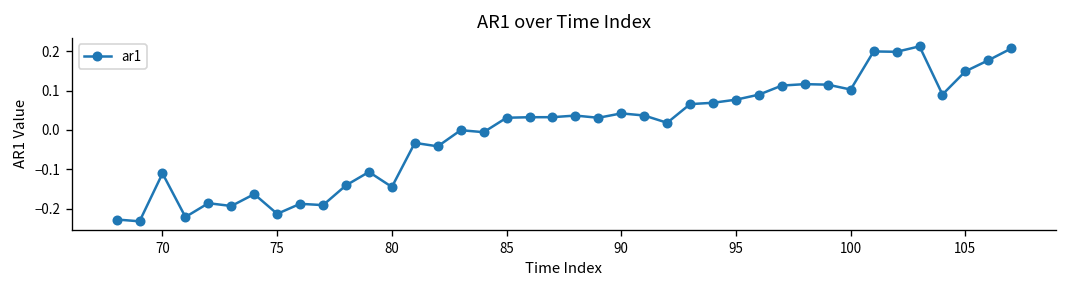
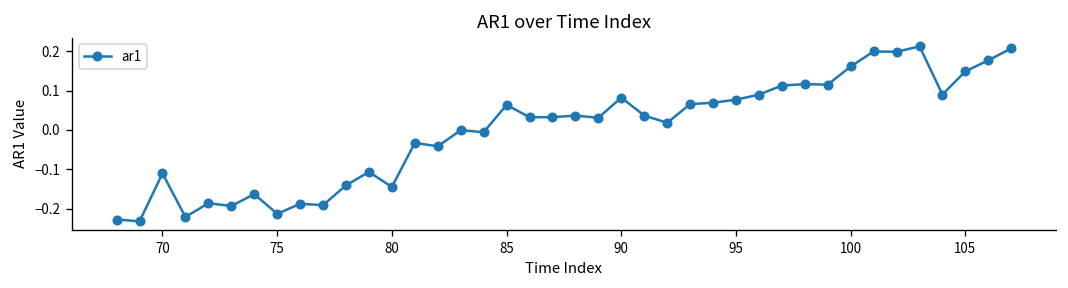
  {
    "70": -0.11,
    "75": -0.21,
    "80": -0.15,
-   "85": 0.03,
-   "90": 0.04,
+   "85": 0.06,
+   "90": 0.08,
    "95": 0.08,
-   "100": 0.10,
+   "100": 0.16,
    "105": 0.15
  }
